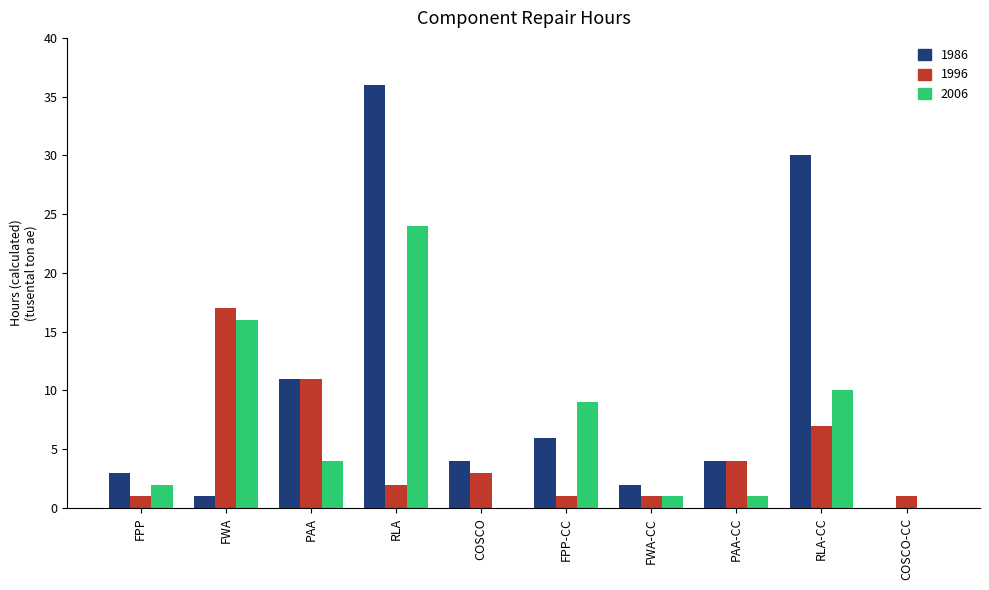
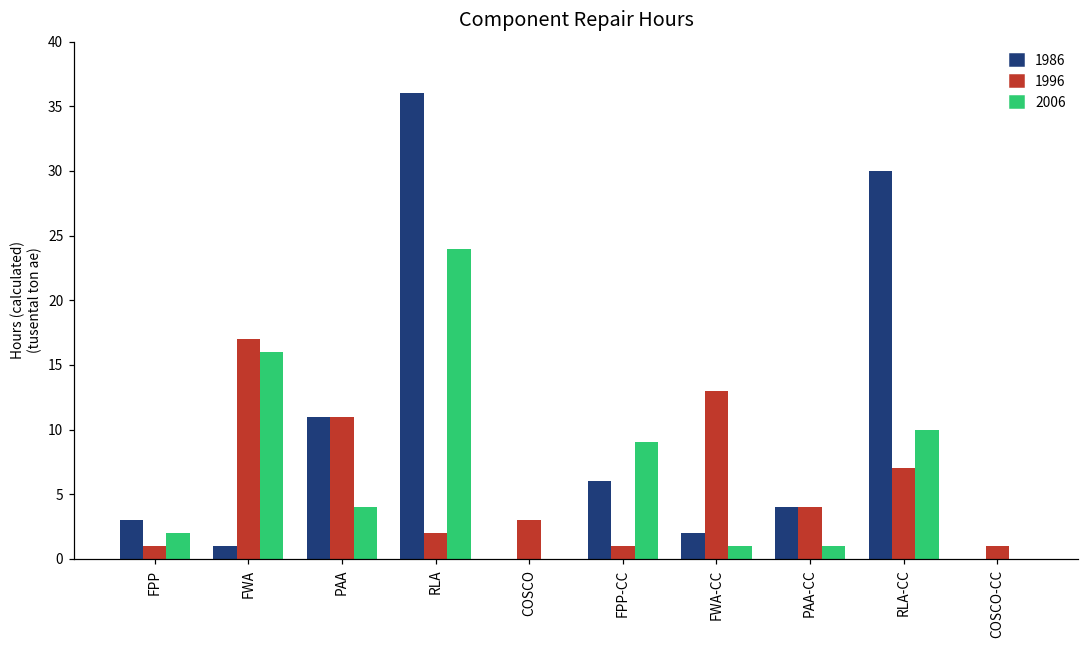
  {
    "1986": {
      "FPP": 3,
      "FWA": 1,
      "PAA": 11,
      "RLA": 36,
-     "COSCO": 4,
+     "COSCO": 0,
      "FPP-CC": 6,
      "FWA-CC": 2,
      "PAA-CC": 4,
      "RLA-CC": 30,
      "COSCO-CC": 0
    },
    "1996": {
      "FPP": 1,
      "FWA": 17,
      "PAA": 11,
      "RLA": 2,
      "COSCO": 3,
      "FPP-CC": 1,
-     "FWA-CC": 1,
+     "FWA-CC": 13,
      "PAA-CC": 4,
      "RLA-CC": 7,
      "COSCO-CC": 1
    },
    "2006": {
      "FPP": 2,
      "FWA": 16,
      "PAA": 4,
      "RLA": 24,
      "COSCO": 0,
      "FPP-CC": 9,
      "FWA-CC": 1,
      "PAA-CC": 1,
      "RLA-CC": 10,
      "COSCO-CC": 0
    }
  }
